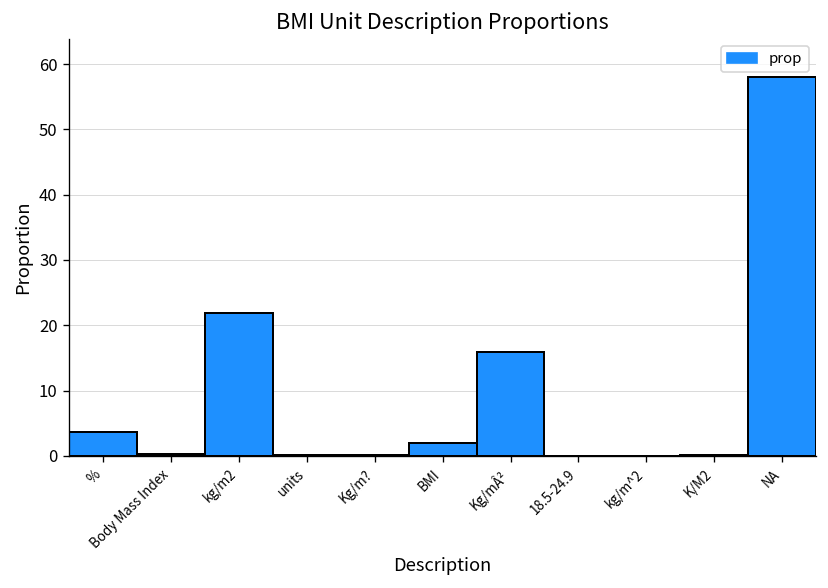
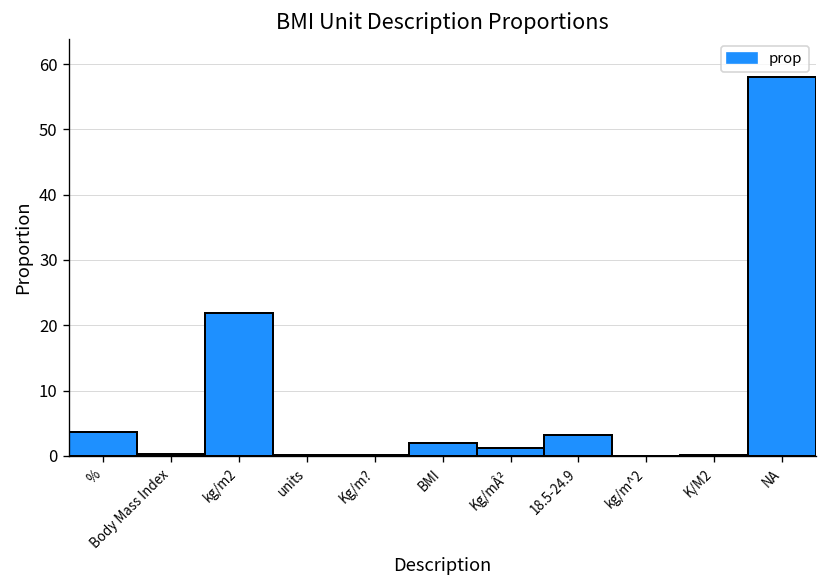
  {
    "%": 4,
    "kg/m2": 22,
    "BMI": 2,
-   "Kg/mÂ²": 16,
-   "18.5-24.9": 0,
+   "Kg/mÂ²": 1,
+   "18.5-24.9": 3,
    "NA": 58
  }
